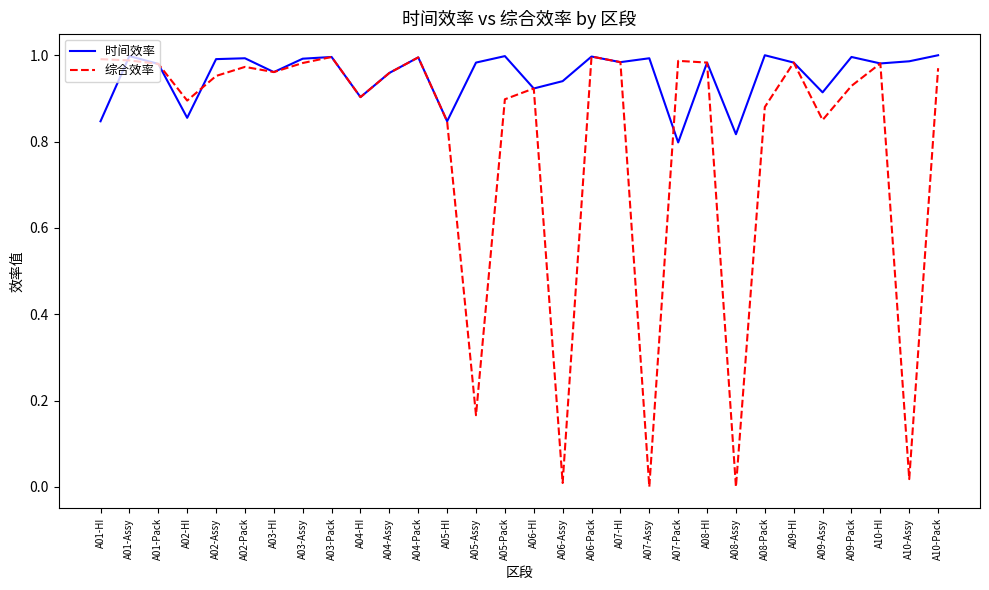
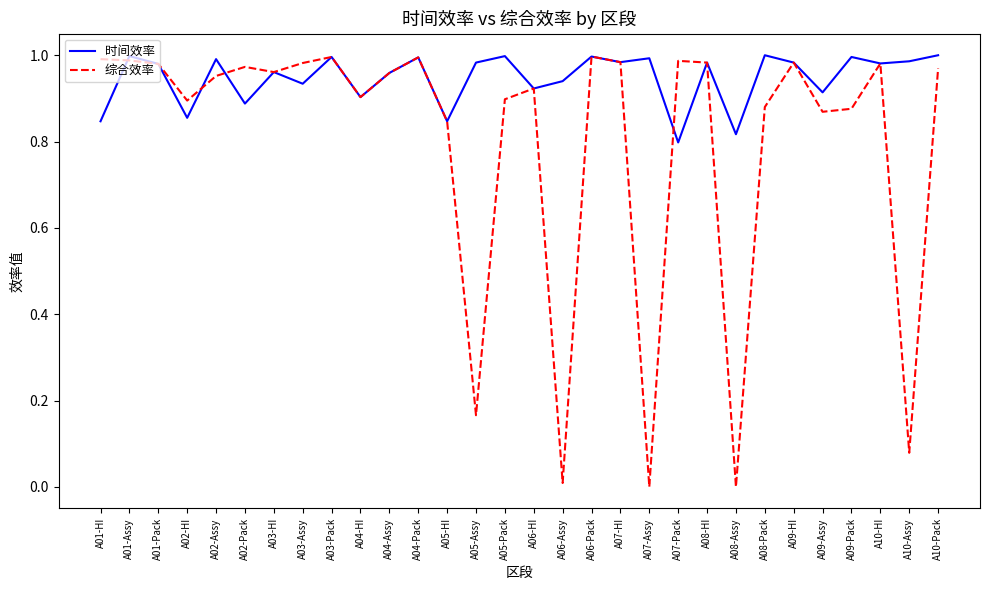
  {
    "时间效率": {
      "A01-HI": 0.85,
      "A02-HI": 0.86,
      "A02-Assy": 0.99,
-     "A02-Pack": 0.99,
-     "A03-Assy": 0.99,
+     "A02-Pack": 0.89,
+     "A03-Assy": 0.93,
      "A05-Assy": 0.98,
      "A05-Pack": 1.00,
      "A06-Assy": 0.94,
      "A07-Assy": 0.99,
      "A07-Pack": 0.80,
      "A08-Assy": 0.82,
      "A08-Pack": 1.00,
      "A09-Assy": 0.91,
      "A09-Pack": 1.00,
      "A10-Assy": 0.99,
      "A10-Pack": 1.00
    },
    "综合效率": {
      "A02-HI": 0.90,
      "A02-Assy": 0.95,
      "A02-Pack": 0.97,
      "A03-Assy": 0.98,
      "A05-Assy": 0.17,
      "A05-Pack": 0.90,
      "A06-Assy": 0.01,
      "A07-Assy": 0.00,
      "A07-Pack": 0.99,
      "A08-Assy": 0.00,
      "A08-Pack": 0.88,
-     "A09-Assy": 0.85,
-     "A09-Pack": 0.93,
-     "A10-Assy": 0.02,
+     "A09-Assy": 0.87,
+     "A09-Pack": 0.88,
+     "A10-Assy": 0.08,
      "A10-Pack": 0.97
    }
  }
